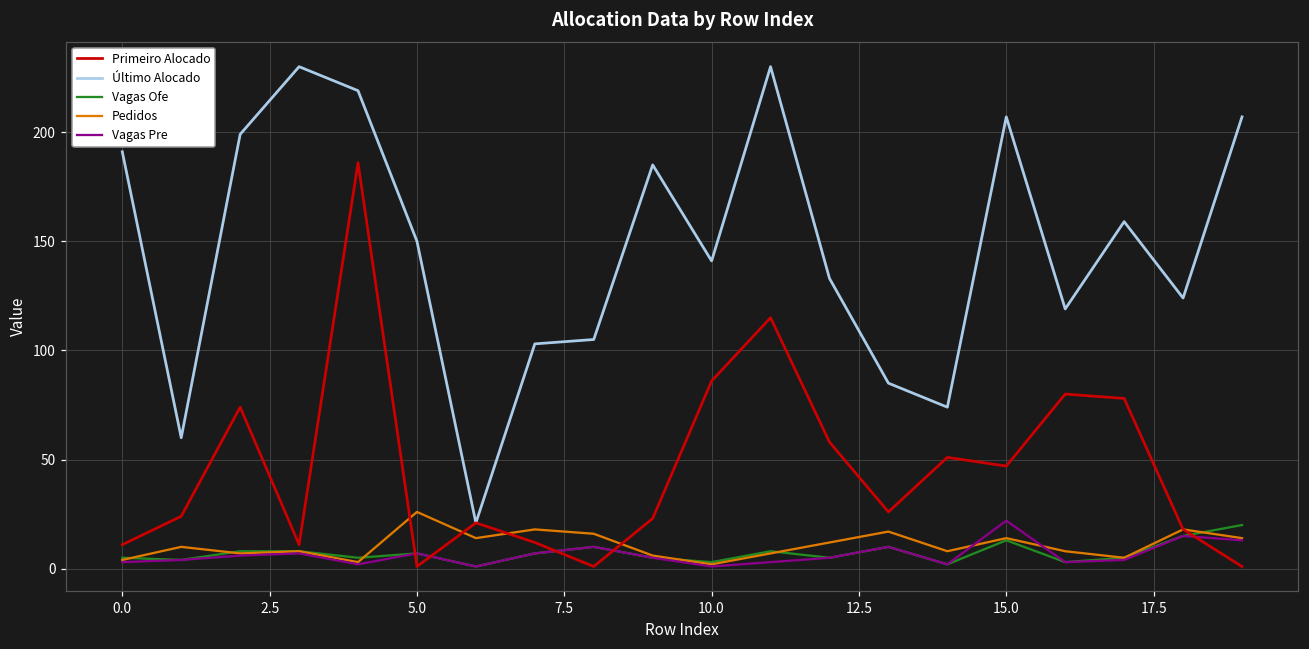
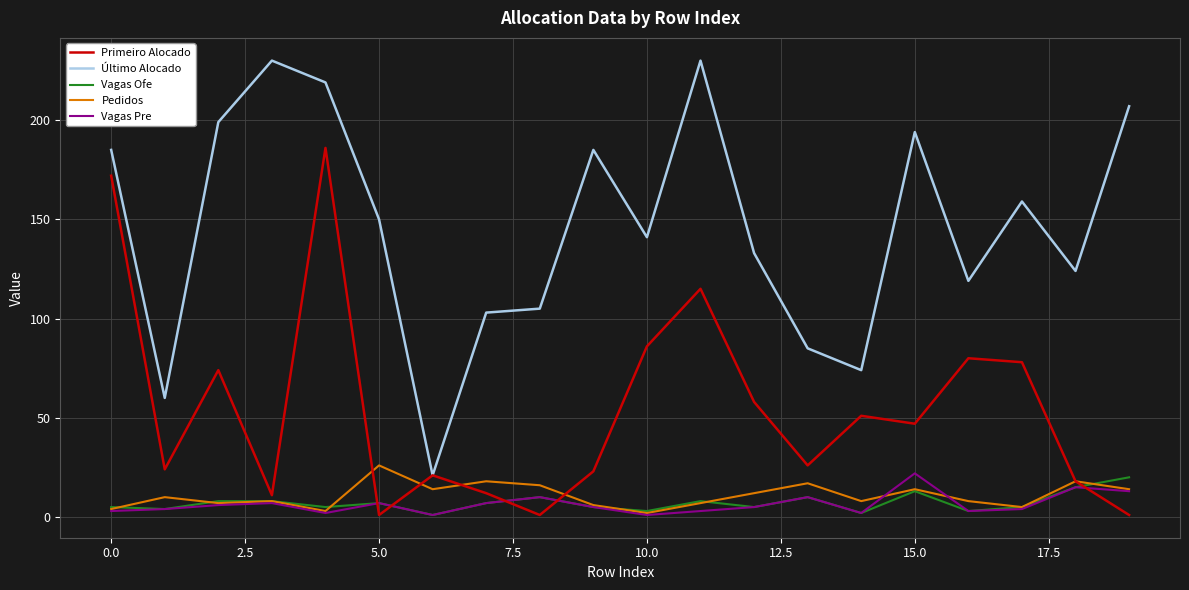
  {
    "Primeiro Alocado": {
-     "0.0": 11,
+     "0.0": 172,
      "5.0": 1,
      "10.0": 86,
      "15.0": 47
    },
    "Último Alocado": {
-     "0.0": 191,
+     "0.0": 185,
      "5.0": 150,
      "10.0": 141,
-     "15.0": 207
+     "15.0": 194
    },
    "Pedidos": {
      "5.0": 26
    },
    "Vagas Pre": {
      "15.0": 22
    }
  }
